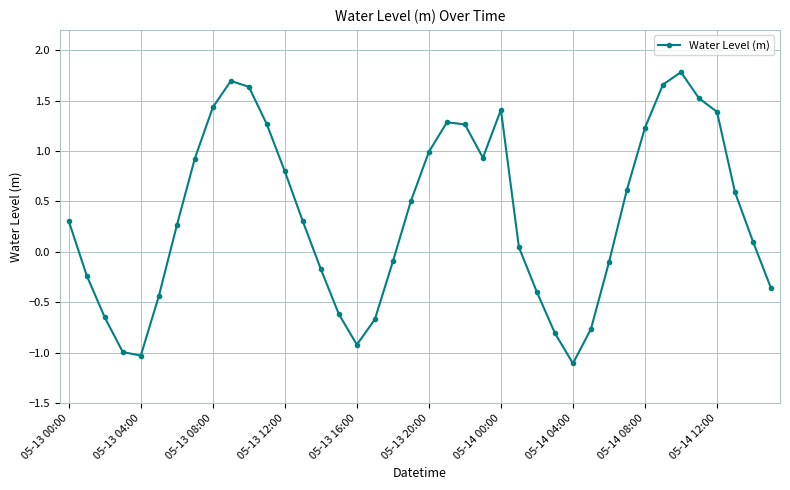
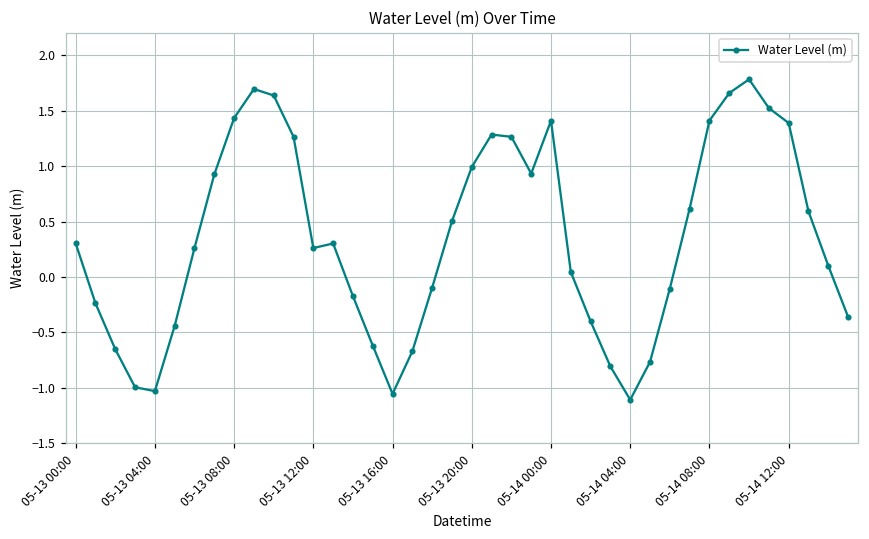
  {
    "05-13 00:00": 0.30,
    "05-13 04:00": -1.03,
    "05-13 08:00": 1.43,
-   "05-13 12:00": 0.80,
-   "05-13 16:00": -0.92,
+   "05-13 12:00": 0.26,
+   "05-13 16:00": -1.05,
    "05-13 20:00": 0.99,
    "05-14 00:00": 1.41,
    "05-14 04:00": -1.11,
-   "05-14 08:00": 1.23,
+   "05-14 08:00": 1.41,
    "05-14 12:00": 1.39
  }
